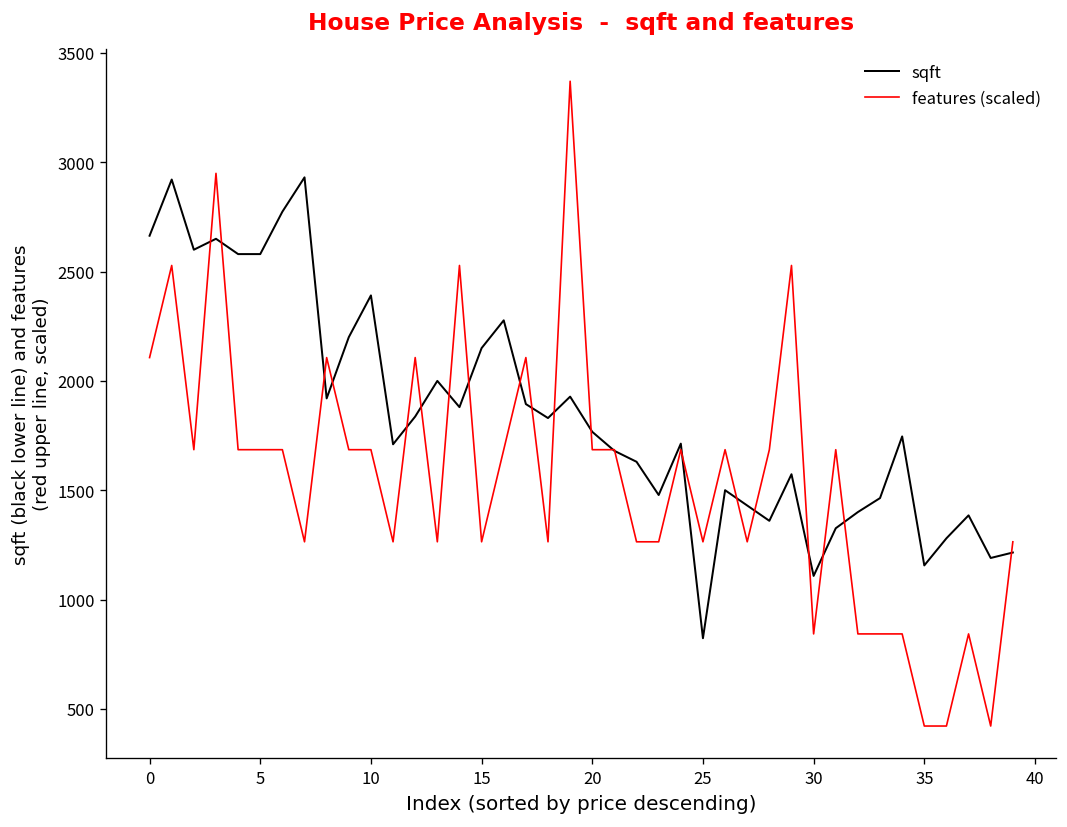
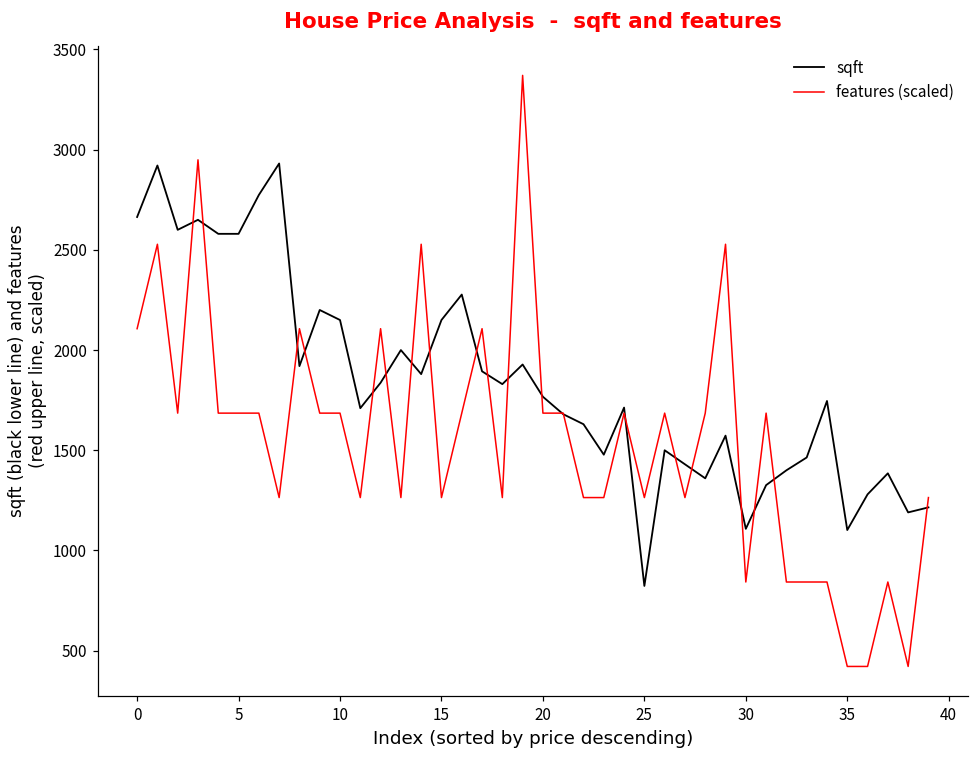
  {
    "sqft": {
      "0": 2660,
      "5": 2580,
-     "10": 2390,
+     "10": 2150,
      "15": 2150,
      "20": 1770,
      "25": 820,
      "30": 1110,
-     "35": 1160
+     "35": 1100
    },
    "features (scaled)": {
      "0": 2110,
      "5": 1690,
      "10": 1690,
      "15": 1260,
      "20": 1690,
      "25": 1260,
      "30": 840,
      "35": 420
    }
  }
